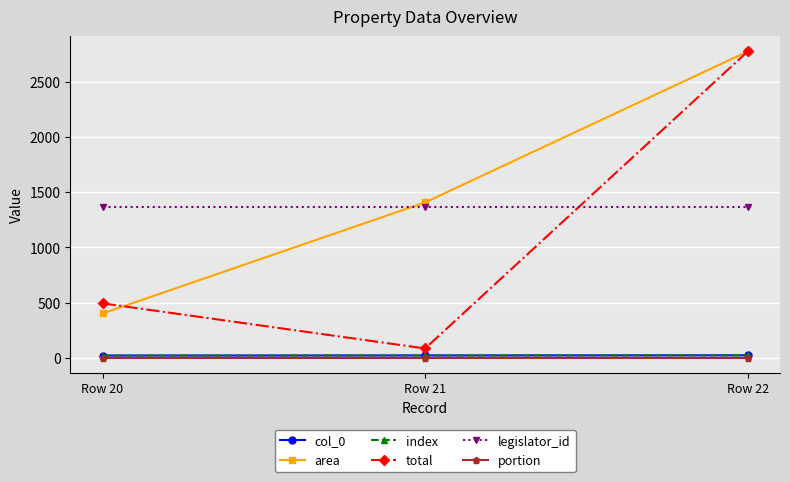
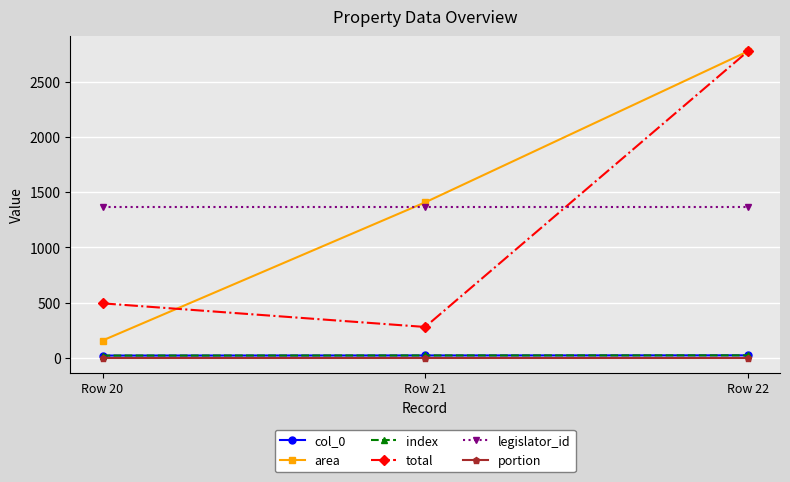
  {
    "area": {
-     "Row 20": 400,
+     "Row 20": 160,
      "Row 21": 1410
    },
    "total": {
      "Row 20": 490,
-     "Row 21": 80
+     "Row 21": 280
    },
    "legislator_id": {
      "Row 20": 1370,
      "Row 21": 1370,
      "Row 22": 1370
    }
  }
